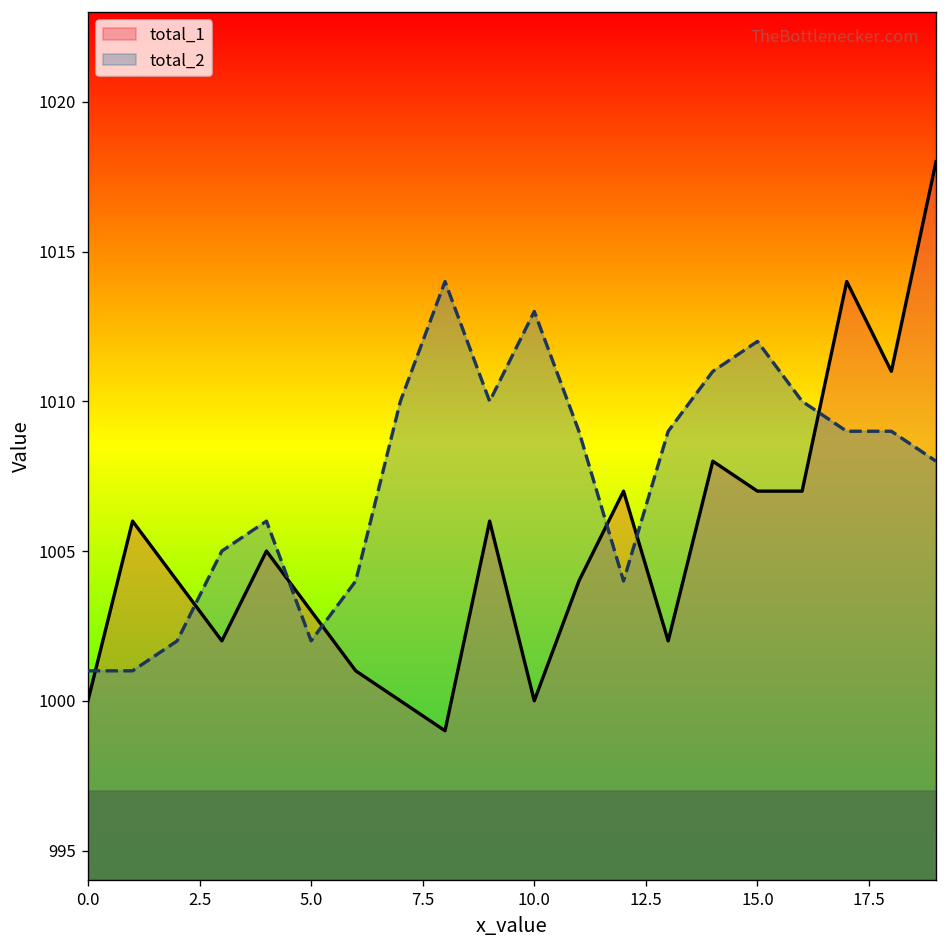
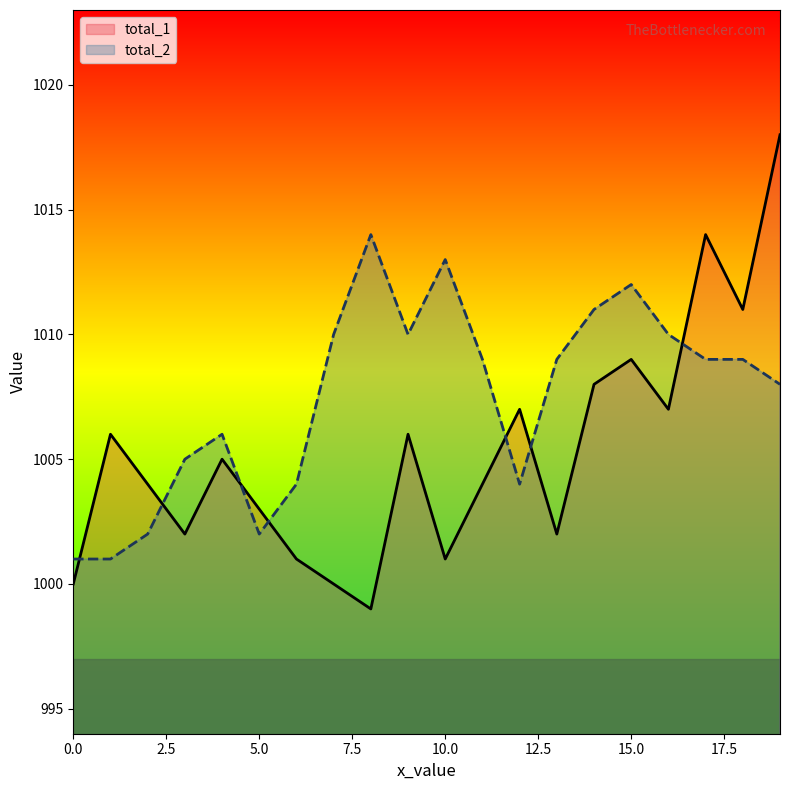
  {
    "total_1": {
      "0.0": 1000,
      "5.0": 1003,
-     "10.0": 1000,
-     "15.0": 1007
+     "10.0": 1001,
+     "15.0": 1009
    },
    "total_2": {
      "0.0": 1001,
      "5.0": 1002,
      "10.0": 1013,
      "15.0": 1012
    }
  }
